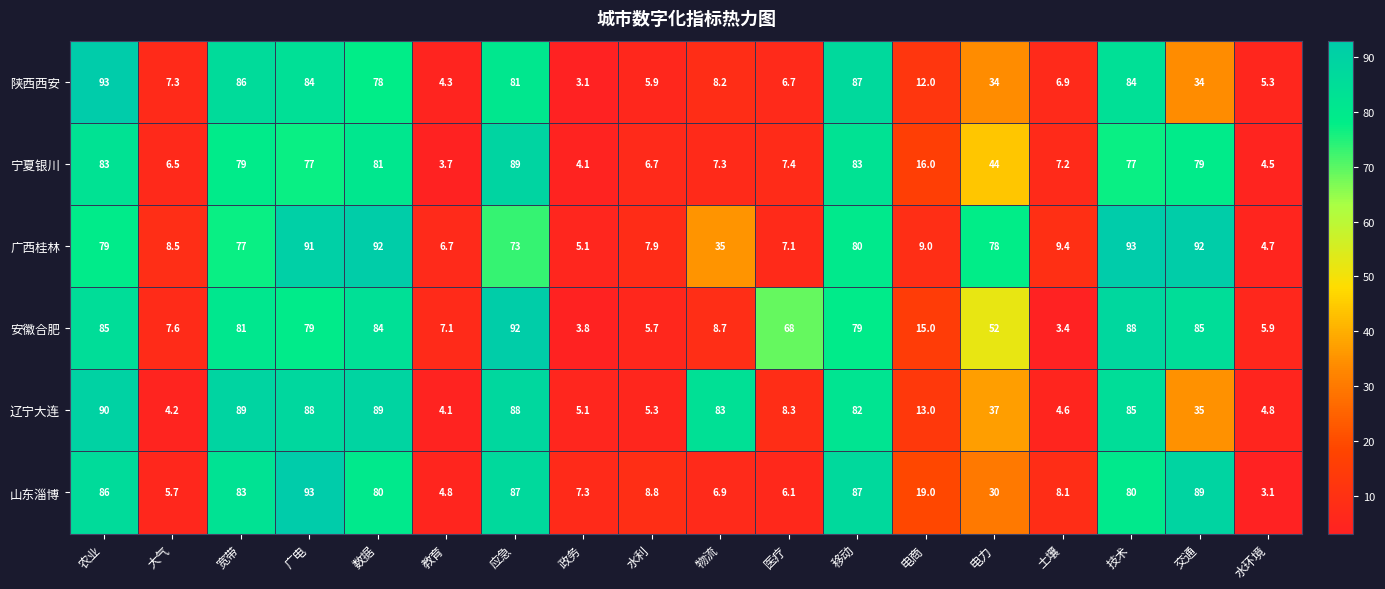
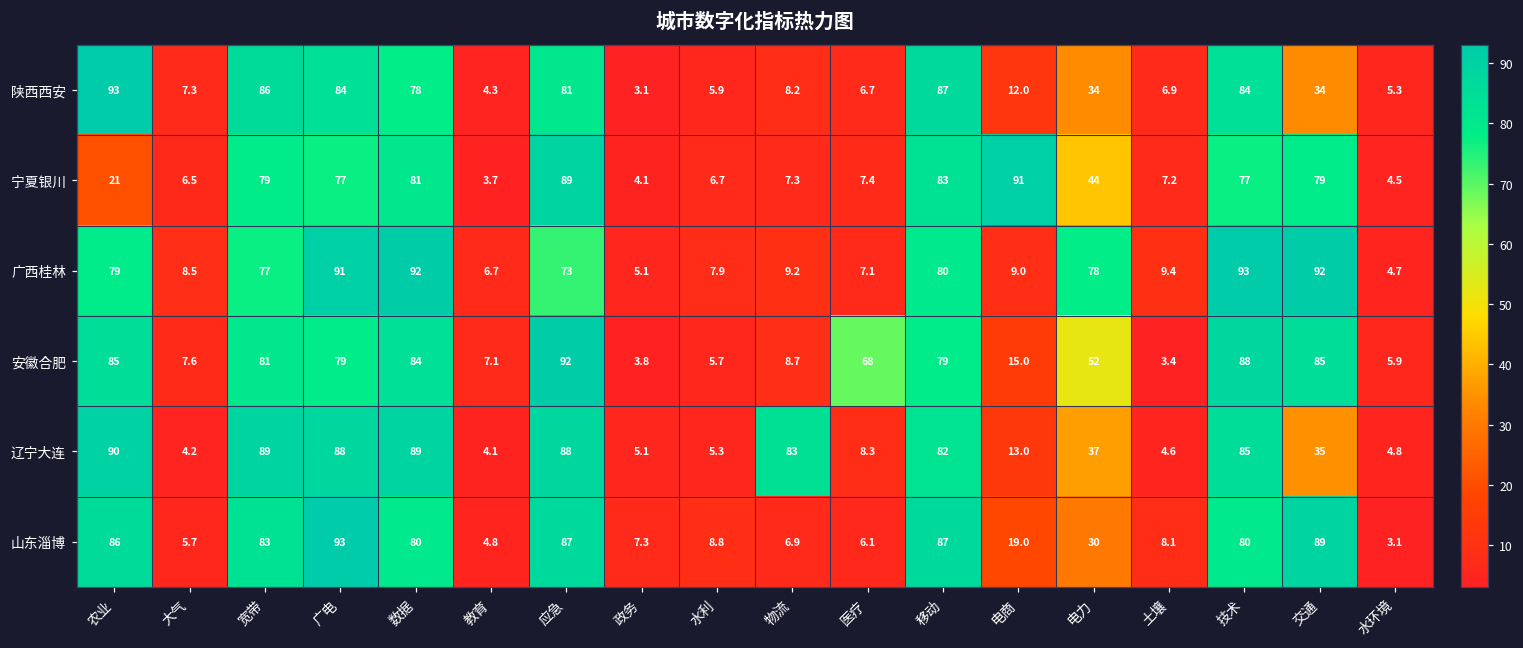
  {
    "陕西西安": {
      "农业": 93,
      "大气": 7.3,
      "宽带": 86,
      "广电": 84,
      "数据": 78,
      "教育": 4.3,
      "应急": 81,
      "政务": 3.1,
      "水利": 5.9,
      "物流": 8.2,
      "医疗": 6.7,
      "移动": 87,
      "电商": 12.0,
      "电力": 34,
      "土壤": 6.9,
      "技术": 84,
      "交通": 34,
      "水环境": 5.3
    },
    "宁夏银川": {
-     "农业": 83,
+     "农业": 21,
      "大气": 6.5,
      "宽带": 79,
      "广电": 77,
      "数据": 81,
      "教育": 3.7,
      "应急": 89,
      "政务": 4.1,
      "水利": 6.7,
      "物流": 7.3,
      "医疗": 7.4,
      "移动": 83,
-     "电商": 16.0,
+     "电商": 91,
      "电力": 44,
      "土壤": 7.2,
      "技术": 77,
      "交通": 79,
      "水环境": 4.5
    },
    "广西桂林": {
      "农业": 79,
      "大气": 8.5,
      "宽带": 77,
      "广电": 91,
      "数据": 92,
      "教育": 6.7,
      "应急": 73,
      "政务": 5.1,
      "水利": 7.9,
-     "物流": 35,
+     "物流": 9.2,
      "医疗": 7.1,
      "移动": 80,
      "电商": 9.0,
      "电力": 78,
      "土壤": 9.4,
      "技术": 93,
      "交通": 92,
      "水环境": 4.7
    },
    "安徽合肥": {
      "农业": 85,
      "大气": 7.6,
      "宽带": 81,
      "广电": 79,
      "数据": 84,
      "教育": 7.1,
      "应急": 92,
      "政务": 3.8,
      "水利": 5.7,
      "物流": 8.7,
      "医疗": 68,
      "移动": 79,
      "电商": 15.0,
      "电力": 52,
      "土壤": 3.4,
      "技术": 88,
      "交通": 85,
      "水环境": 5.9
    },
    "辽宁大连": {
      "农业": 90,
      "大气": 4.2,
      "宽带": 89,
      "广电": 88,
      "数据": 89,
      "教育": 4.1,
      "应急": 88,
      "政务": 5.1,
      "水利": 5.3,
      "物流": 83,
      "医疗": 8.3,
      "移动": 82,
      "电商": 13.0,
      "电力": 37,
      "土壤": 4.6,
      "技术": 85,
      "交通": 35,
      "水环境": 4.8
    },
    "山东淄博": {
      "农业": 86,
      "大气": 5.7,
      "宽带": 83,
      "广电": 93,
      "数据": 80,
      "教育": 4.8,
      "应急": 87,
      "政务": 7.3,
      "水利": 8.8,
      "物流": 6.9,
      "医疗": 6.1,
      "移动": 87,
      "电商": 19.0,
      "电力": 30,
      "土壤": 8.1,
      "技术": 80,
      "交通": 89,
      "水环境": 3.1
    }
  }
